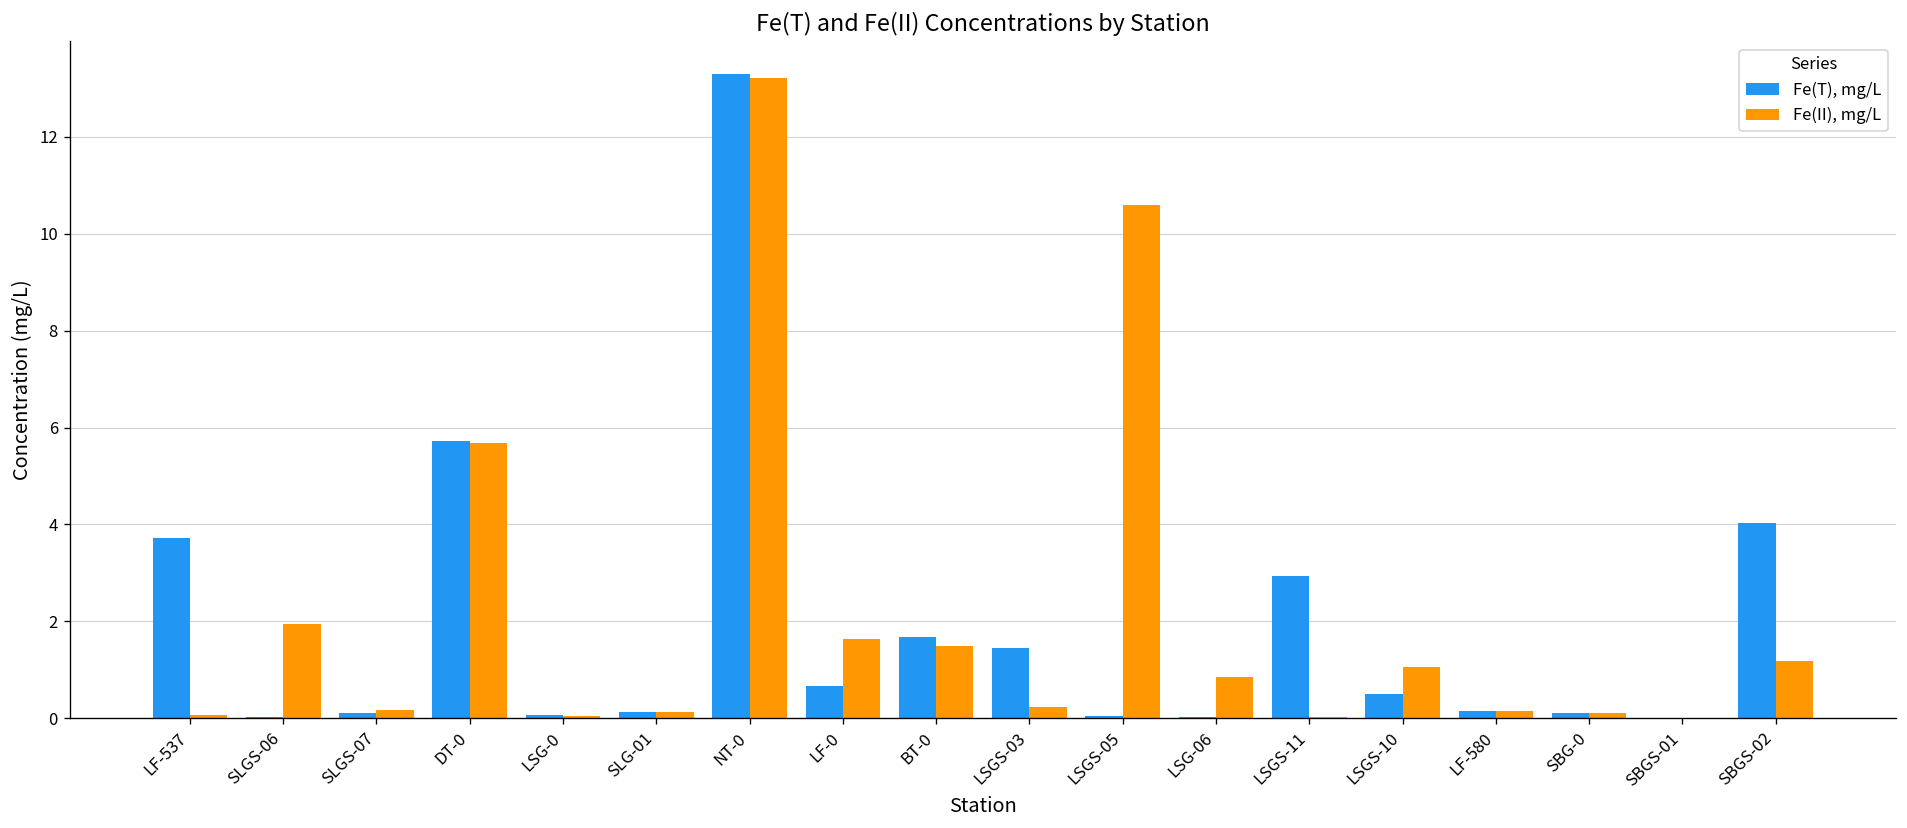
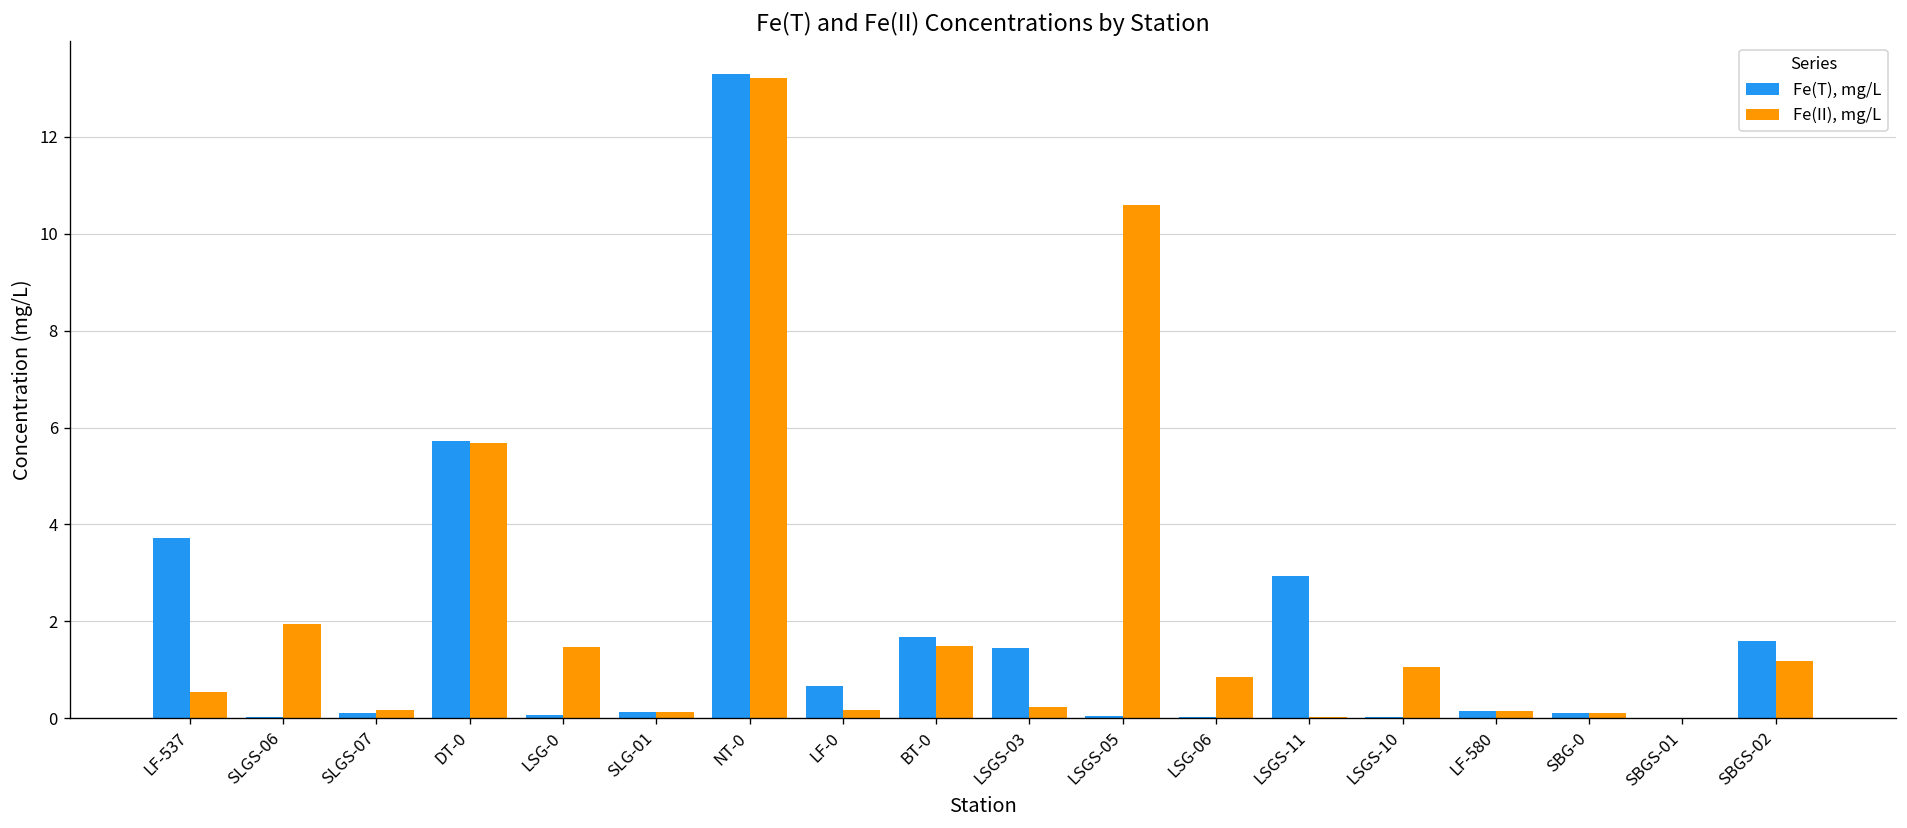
  {
    "Fe(T), mg/L": {
      "LF-537": 3.7,
      "SLGS-07": 0.1,
      "DT-0": 5.7,
      "LSG-0": 0.1,
      "SLG-01": 0.1,
      "NT-0": 13.3,
      "LF-0": 0.7,
      "BT-0": 1.7,
      "LSGS-03": 1.4,
      "LSGS-11": 2.9,
-     "LSGS-10": 0.5,
+     "LSGS-10": 0.0,
      "LF-580": 0.2,
      "SBG-0": 0.1,
-     "SBGS-02": 4.0
+     "SBGS-02": 1.6
    },
    "Fe(II), mg/L": {
-     "LF-537": 0.1,
+     "LF-537": 0.6,
      "SLGS-06": 1.9,
      "SLGS-07": 0.2,
      "DT-0": 5.7,
-     "LSG-0": 0.1,
+     "LSG-0": 1.5,
      "SLG-01": 0.1,
      "NT-0": 13.2,
-     "LF-0": 1.6,
+     "LF-0": 0.2,
      "BT-0": 1.5,
      "LSGS-03": 0.2,
      "LSGS-05": 10.6,
      "LSG-06": 0.9,
      "LSGS-10": 1.1,
      "LF-580": 0.2,
      "SBG-0": 0.1,
      "SBGS-02": 1.2
    }
  }
